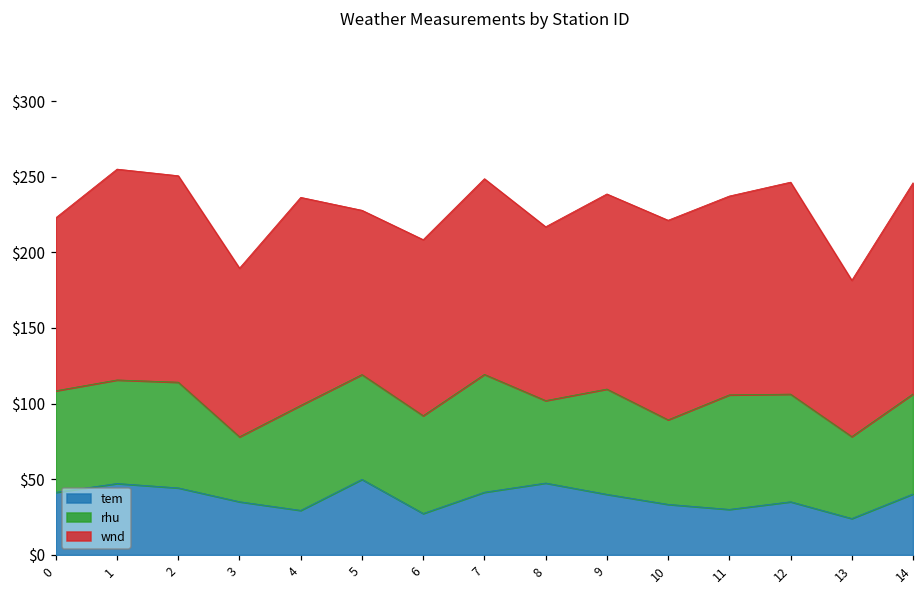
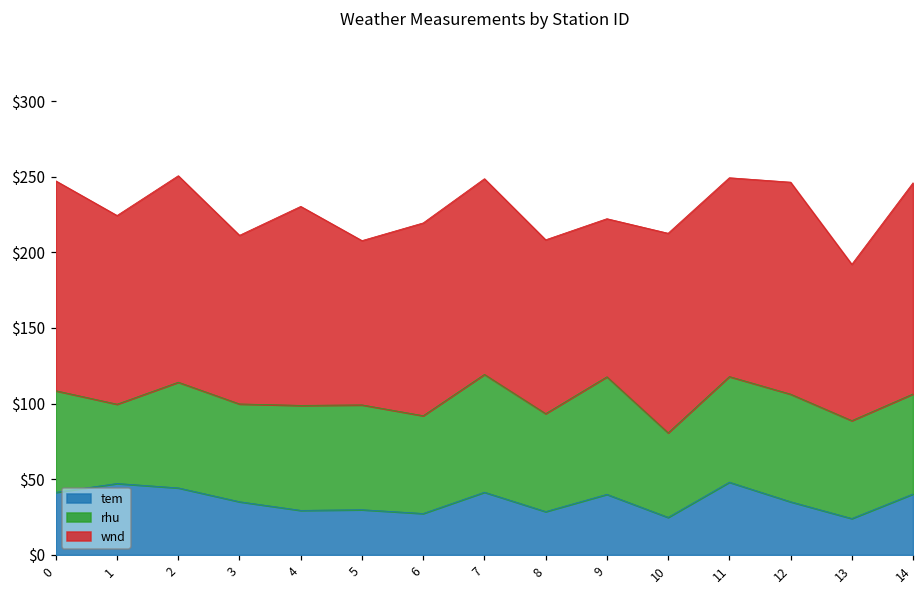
  {
    "tem": {
      "0": "$41",
      "1": "$47",
      "2": "$44",
      "3": "$35",
      "4": "$29",
-     "5": "$50",
+     "5": "$30",
      "6": "$27",
      "7": "$41",
-     "8": "$47",
+     "8": "$29",
      "9": "$40",
-     "10": "$33",
-     "11": "$30",
+     "10": "$25",
+     "11": "$48",
      "12": "$35",
      "13": "$24",
      "14": "$40"
    },
    "rhu": {
      "0": "$67",
-     "1": "$68",
+     "1": "$52",
      "2": "$70",
-     "3": "$43",
+     "3": "$65",
      "4": "$69",
      "5": "$69",
      "6": "$65",
      "7": "$78",
-     "8": "$55",
-     "9": "$70",
+     "8": "$65",
+     "9": "$78",
      "10": "$56",
-     "11": "$76",
+     "11": "$70",
      "12": "$71",
-     "13": "$54",
+     "13": "$65",
      "14": "$66"
    },
    "wnd": {
-     "0": "$114",
-     "1": "$139",
+     "0": "$139",
+     "1": "$125",
      "2": "$136",
      "3": "$111",
-     "4": "$138",
+     "4": "$132",
      "5": "$109",
-     "6": "$116",
+     "6": "$127",
      "7": "$129",
      "8": "$115",
-     "9": "$129",
+     "9": "$105",
      "10": "$132",
      "11": "$131",
      "12": "$140",
      "13": "$103",
      "14": "$140"
    }
  }
